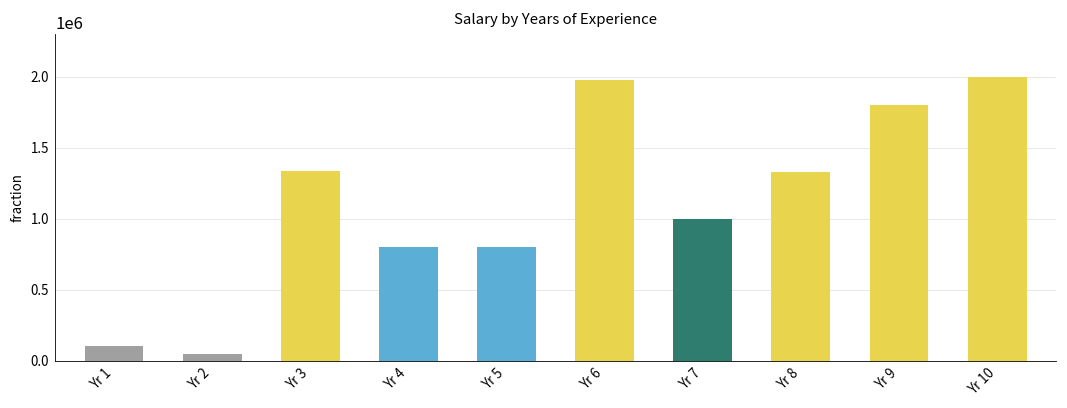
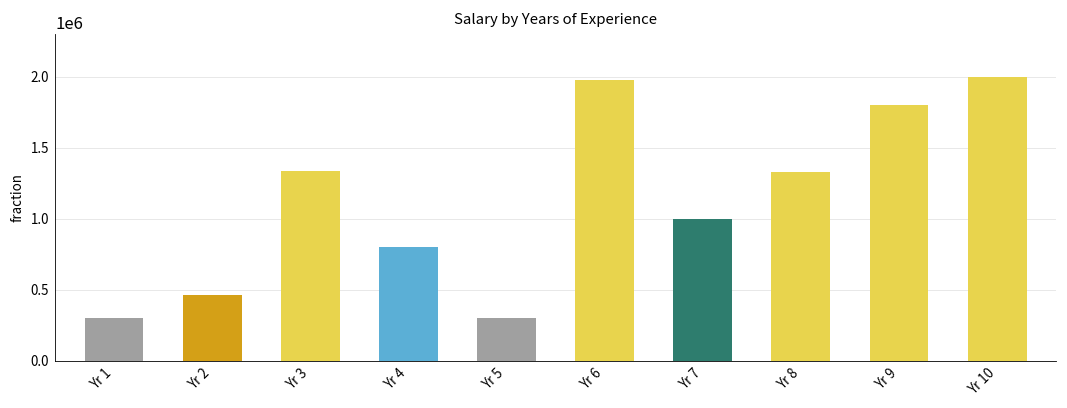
  {
-   "Yr 1": 100000,
-   "Yr 2": 50000,
+   "Yr 1": 300000,
+   "Yr 2": 460000,
    "Yr 3": 1340000,
    "Yr 4": 800000,
-   "Yr 5": 800000,
+   "Yr 5": 300000,
    "Yr 6": 1980000,
    "Yr 7": 1000000,
    "Yr 8": 1330000,
    "Yr 9": 1800000,
    "Yr 10": 2000000
  }
